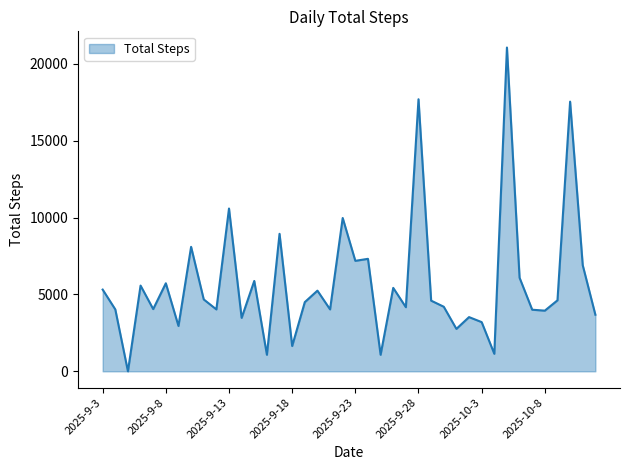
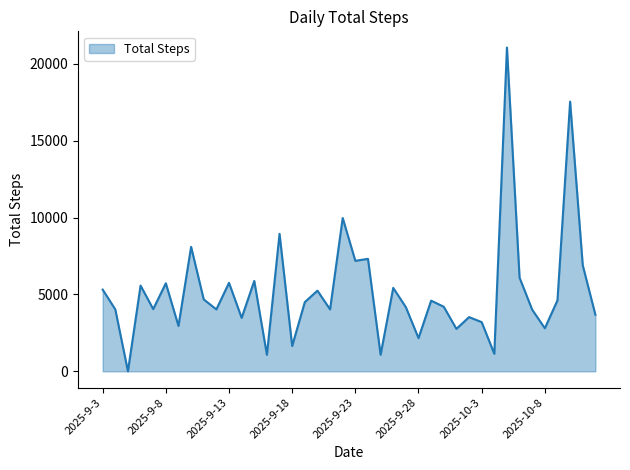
  {
    "2025-9-3": 5300,
    "2025-9-8": 5700,
-   "2025-9-13": 10600,
+   "2025-9-13": 5800,
    "2025-9-18": 1600,
    "2025-9-23": 7200,
-   "2025-9-28": 17700,
+   "2025-9-28": 2200,
    "2025-10-3": 3200,
-   "2025-10-8": 3900
+   "2025-10-8": 2800
  }
